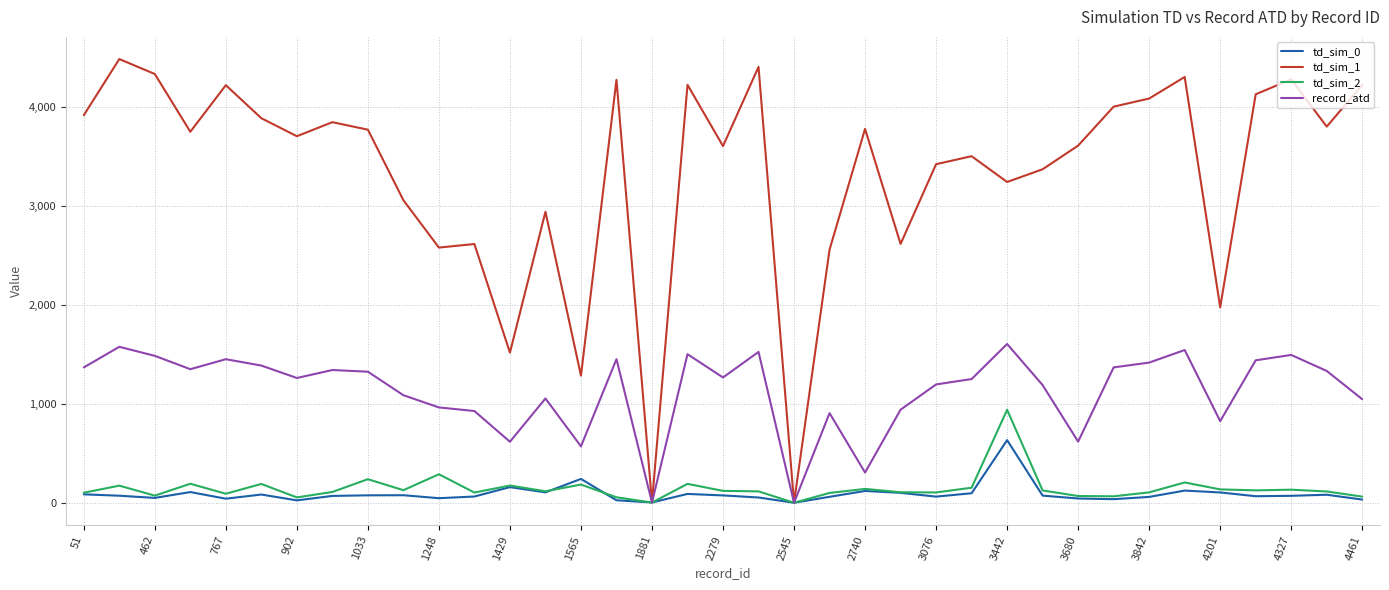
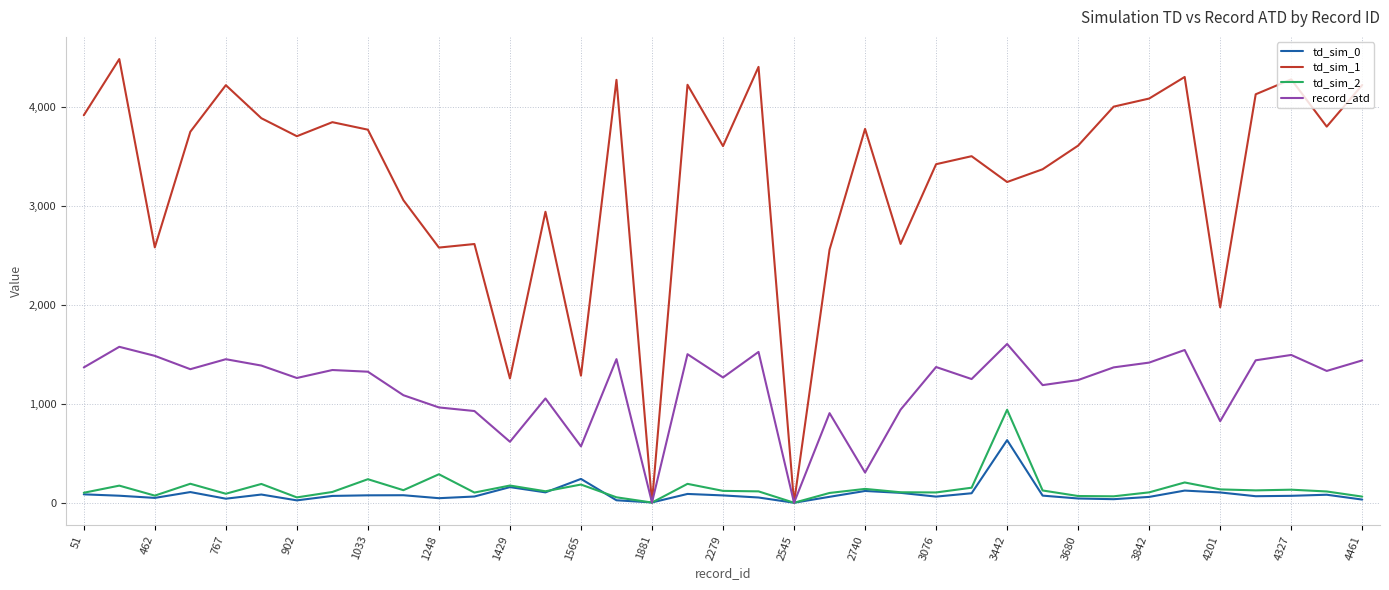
  {
    "td_sim_0": {
      "767": "0",
      "902": "0",
      "1033": "100",
      "1248": "0",
      "1565": "200",
      "2279": "100",
      "3076": "100",
      "3442": "600",
      "3842": "100",
      "4201": "100",
      "4327": "100",
      "4461": "0"
    },
    "td_sim_1": {
      "51": "3,900",
-     "462": "4,300",
+     "462": "2,600",
      "767": "4,200",
      "902": "3,700",
      "1033": "3,800",
      "1248": "2,600",
-     "1429": "1,500",
+     "1429": "1,300",
      "1565": "1,300",
      "2279": "3,600",
      "2740": "3,800",
      "3076": "3,400",
      "3442": "3,200",
      "3680": "3,600",
      "3842": "4,100",
      "4201": "2,000"
    },
    "td_sim_2": {
      "767": "100",
      "902": "100",
      "1033": "200",
      "1248": "300",
      "1565": "200",
      "2279": "100",
      "3076": "100",
      "3442": "900",
      "3842": "100",
      "4201": "100",
      "4327": "100",
      "4461": "100"
    },
    "record_atd": {
      "51": "1,400",
      "462": "1,500",
      "767": "1,500",
      "902": "1,300",
      "1033": "1,300",
      "1248": "1,000",
      "1429": "600",
      "1565": "600",
      "2279": "1,300",
      "2740": "300",
-     "3076": "1,200",
+     "3076": "1,400",
      "3442": "1,600",
-     "3680": "600",
+     "3680": "1,200",
      "3842": "1,400",
      "4201": "800",
      "4327": "1,500",
-     "4461": "1,000"
+     "4461": "1,400"
    }
  }
